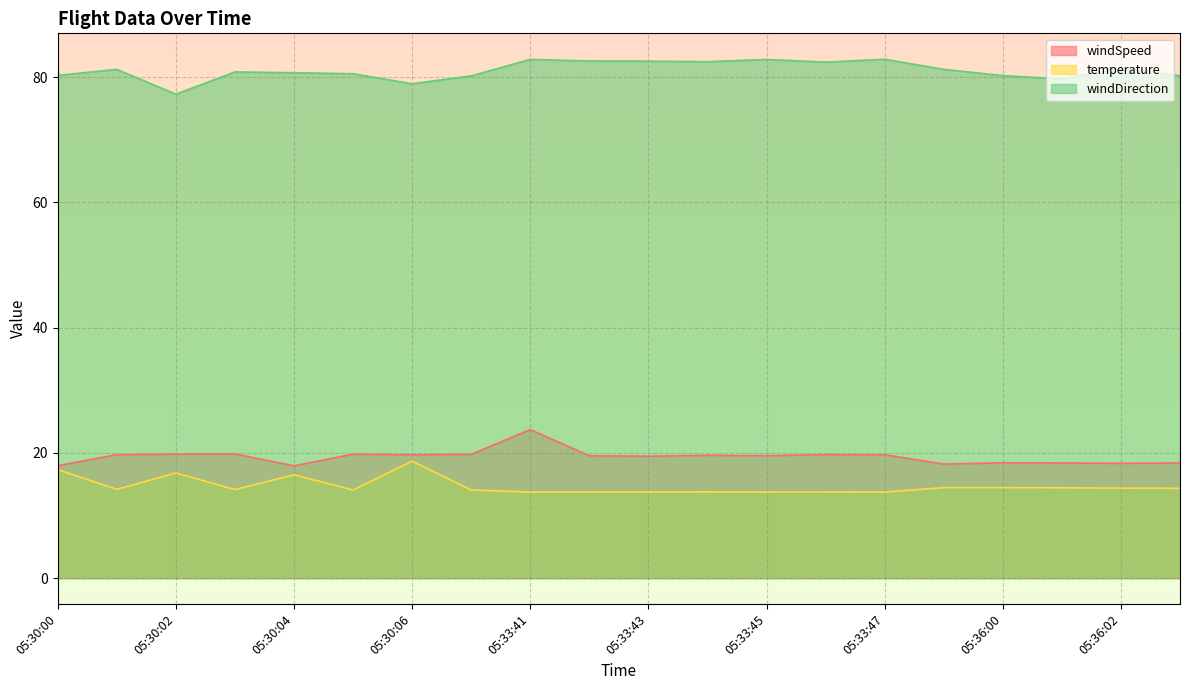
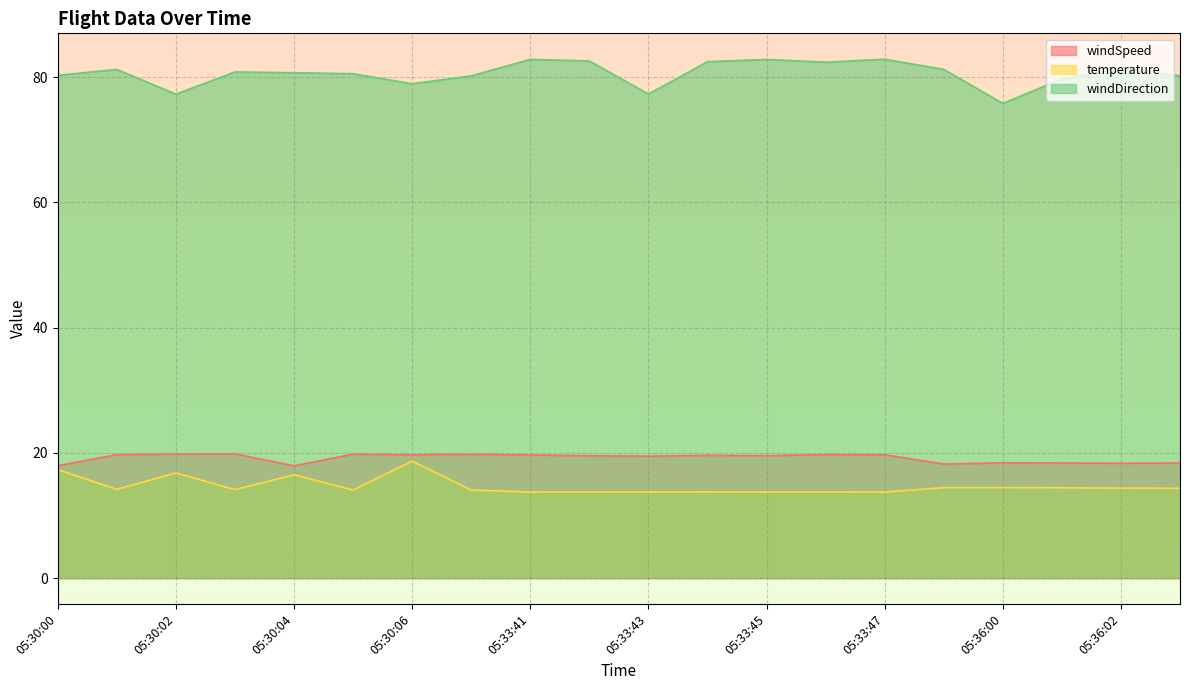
  {
    "windSpeed": {
      "05:30:00": 18,
      "05:30:02": 20,
      "05:30:04": 18,
      "05:30:06": 20,
-     "05:33:41": 24,
+     "05:33:41": 20,
      "05:33:43": 19,
      "05:33:45": 20,
      "05:33:47": 20,
      "05:36:00": 18,
      "05:36:02": 18
    },
    "temperature": {
      "05:30:00": 17,
      "05:30:02": 17,
      "05:30:04": 17,
      "05:30:06": 19,
      "05:33:41": 14,
      "05:33:43": 14,
      "05:33:45": 14,
      "05:33:47": 14,
      "05:36:00": 14,
      "05:36:02": 14
    },
    "windDirection": {
      "05:30:00": 80,
      "05:30:02": 77,
      "05:30:04": 81,
      "05:30:06": 79,
      "05:33:41": 83,
-     "05:33:43": 83,
+     "05:33:43": 77,
      "05:33:45": 83,
      "05:33:47": 83,
-     "05:36:00": 80
+     "05:36:00": 76
    }
  }
